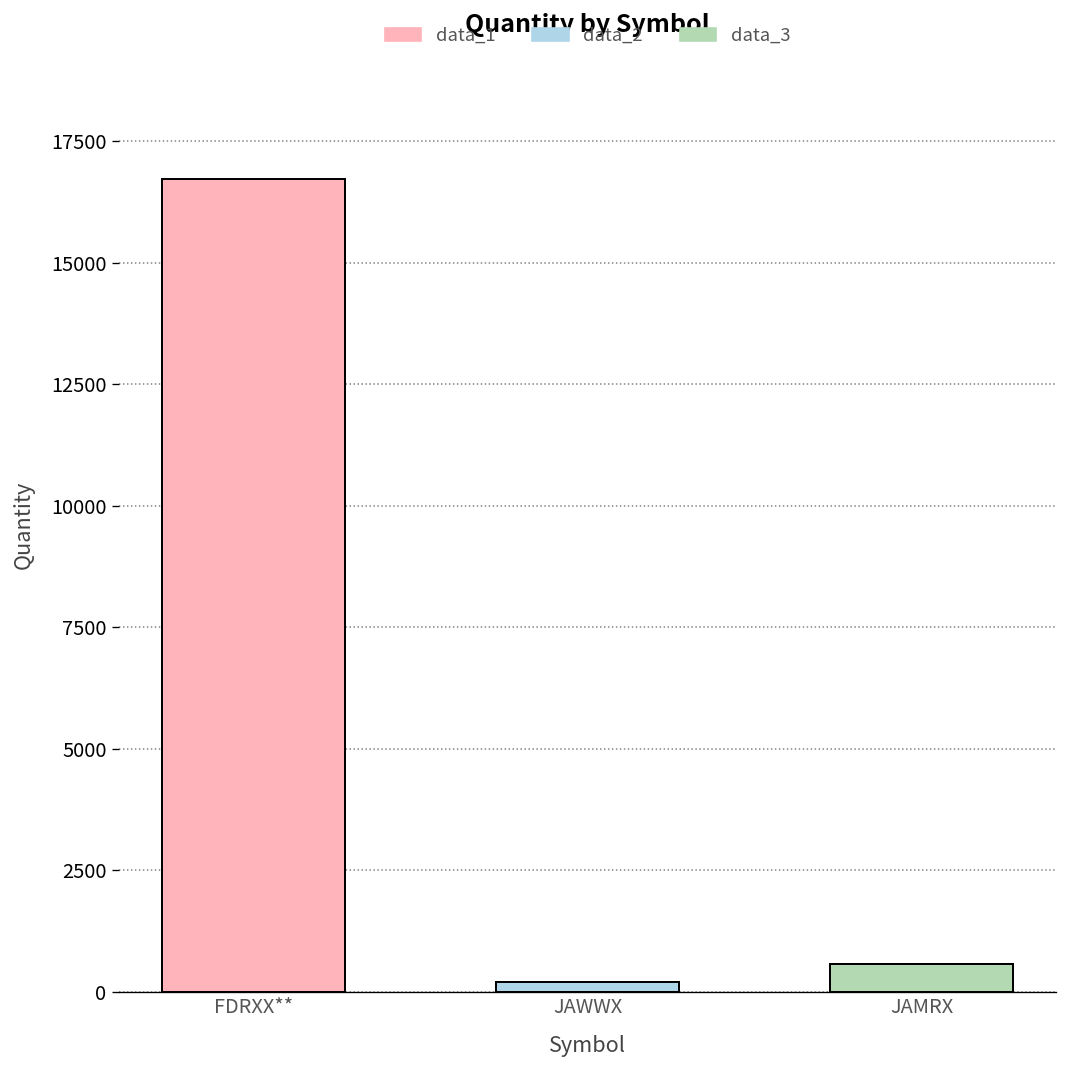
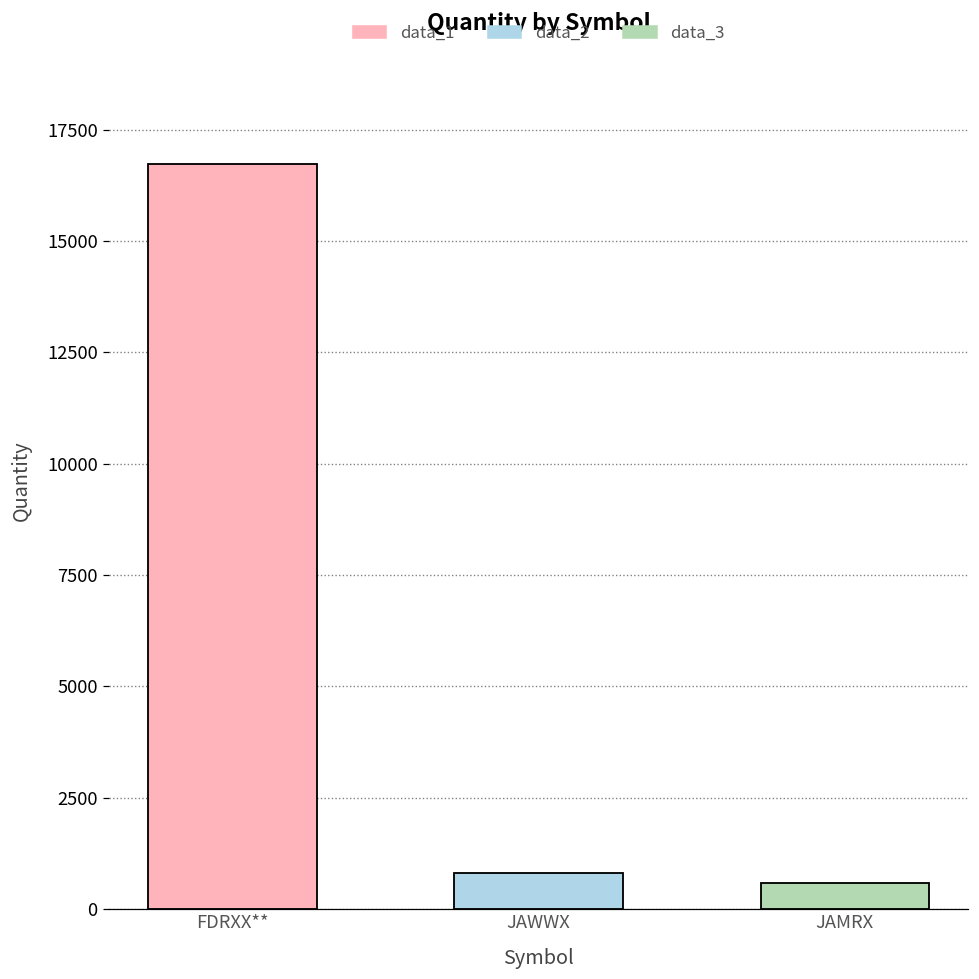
  {
    "FDRXX**": 16700,
-   "JAWWX": 200,
+   "JAWWX": 800,
    "JAMRX": 600
  }
